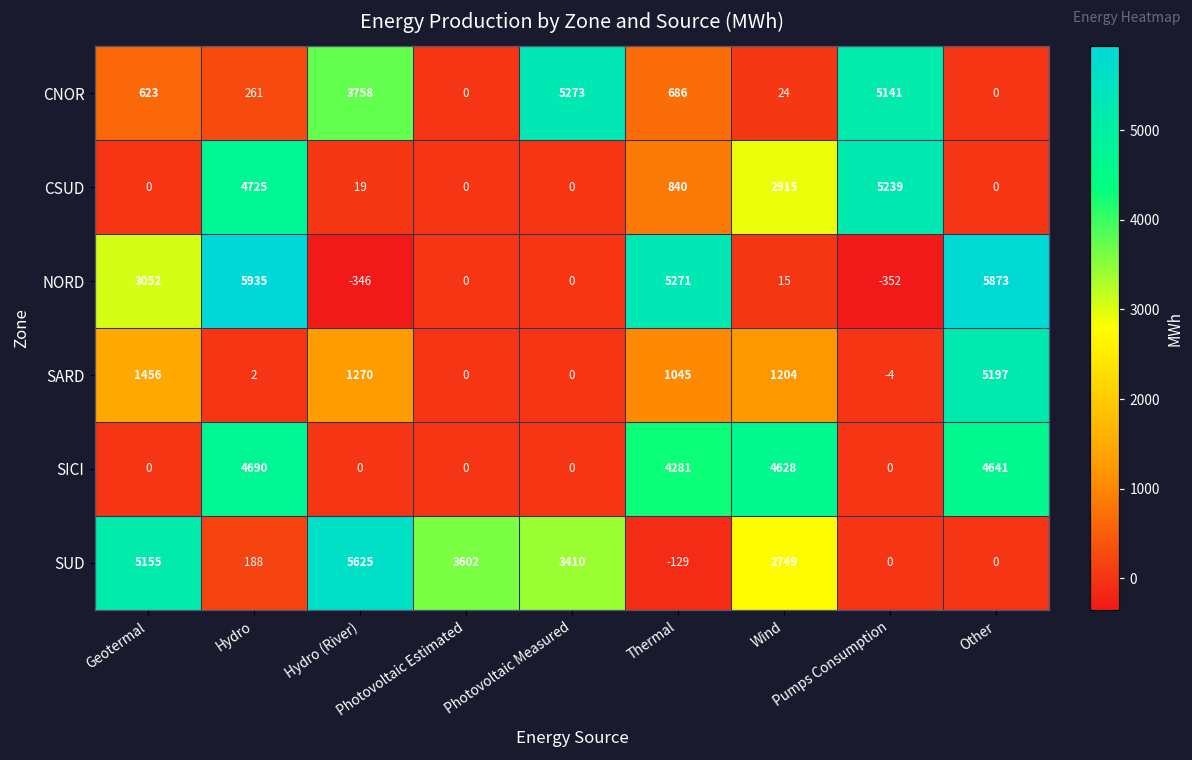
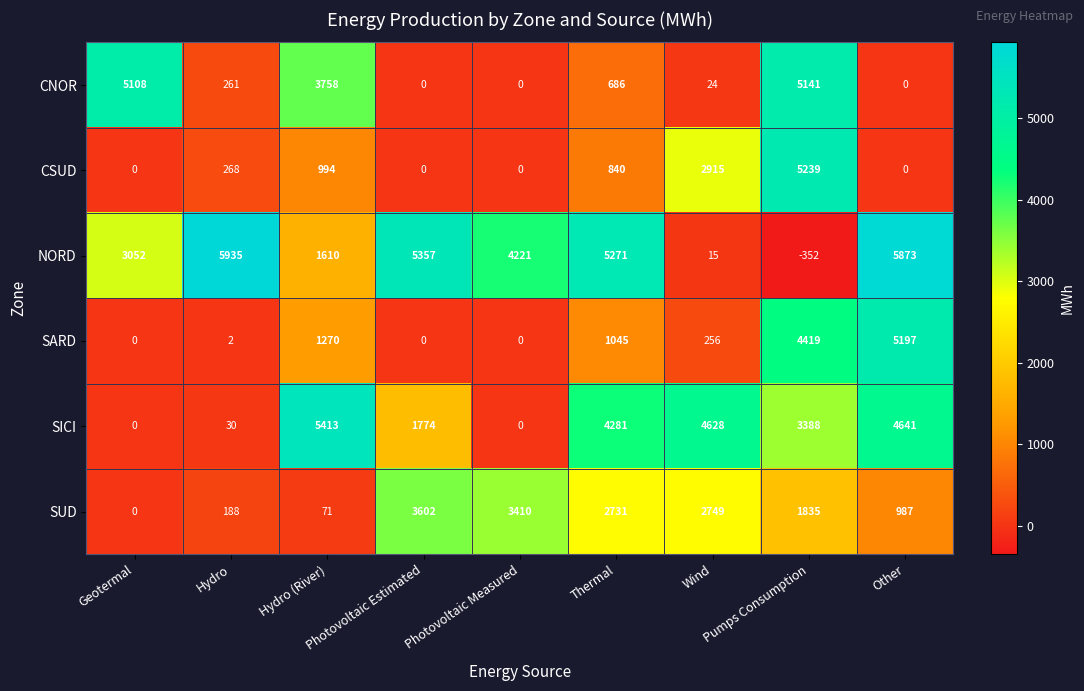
  {
    "CNOR": {
-     "Geotermal": 623,
+     "Geotermal": 5108,
      "Hydro": 261,
      "Hydro (River)": 3758,
      "Photovoltaic Estimated": 0,
-     "Photovoltaic Measured": 5273,
+     "Photovoltaic Measured": 0,
      "Thermal": 686,
      "Wind": 24,
      "Pumps Consumption": 5141,
      "Other": 0
    },
    "CSUD": {
      "Geotermal": 0,
-     "Hydro": 4725,
-     "Hydro (River)": 19,
+     "Hydro": 268,
+     "Hydro (River)": 994,
      "Photovoltaic Estimated": 0,
      "Photovoltaic Measured": 0,
      "Thermal": 840,
      "Wind": 2915,
      "Pumps Consumption": 5239,
      "Other": 0
    },
    "NORD": {
      "Geotermal": 3052,
      "Hydro": 5935,
-     "Hydro (River)": -346,
-     "Photovoltaic Estimated": 0,
-     "Photovoltaic Measured": 0,
+     "Hydro (River)": 1610,
+     "Photovoltaic Estimated": 5357,
+     "Photovoltaic Measured": 4221,
      "Thermal": 5271,
      "Wind": 15,
      "Pumps Consumption": -352,
      "Other": 5873
    },
    "SARD": {
-     "Geotermal": 1456,
+     "Geotermal": 0,
      "Hydro": 2,
      "Hydro (River)": 1270,
      "Photovoltaic Estimated": 0,
      "Photovoltaic Measured": 0,
      "Thermal": 1045,
-     "Wind": 1204,
-     "Pumps Consumption": -4,
+     "Wind": 256,
+     "Pumps Consumption": 4419,
      "Other": 5197
    },
    "SICI": {
      "Geotermal": 0,
-     "Hydro": 4690,
-     "Hydro (River)": 0,
-     "Photovoltaic Estimated": 0,
+     "Hydro": 30,
+     "Hydro (River)": 5413,
+     "Photovoltaic Estimated": 1774,
      "Photovoltaic Measured": 0,
      "Thermal": 4281,
      "Wind": 4628,
-     "Pumps Consumption": 0,
+     "Pumps Consumption": 3388,
      "Other": 4641
    },
    "SUD": {
-     "Geotermal": 5155,
+     "Geotermal": 0,
      "Hydro": 188,
-     "Hydro (River)": 5625,
+     "Hydro (River)": 71,
      "Photovoltaic Estimated": 3602,
      "Photovoltaic Measured": 3410,
-     "Thermal": -129,
+     "Thermal": 2731,
      "Wind": 2749,
-     "Pumps Consumption": 0,
-     "Other": 0
+     "Pumps Consumption": 1835,
+     "Other": 987
    }
  }
